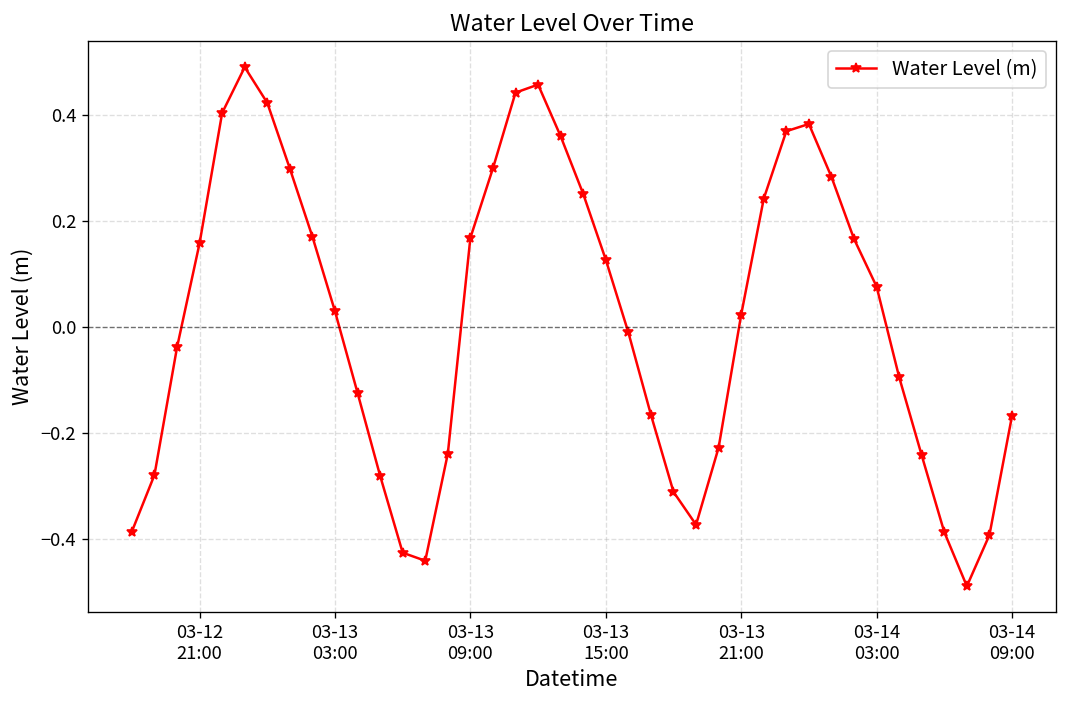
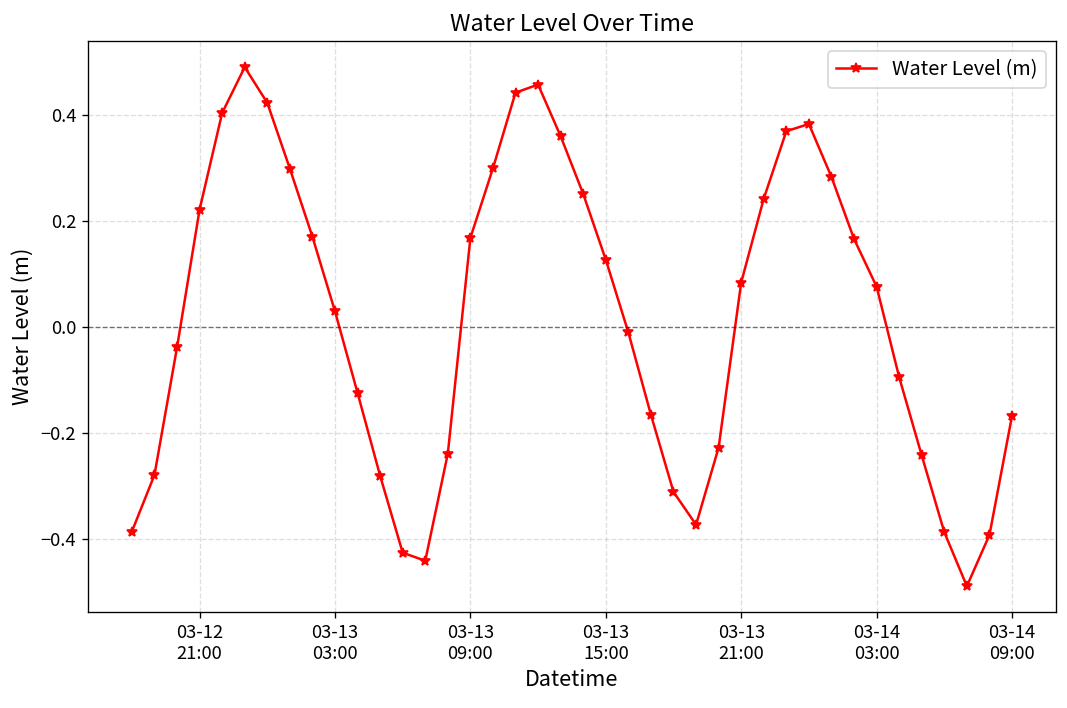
  {
-   "03-12 21:00": 0.16,
+   "03-12 21:00": 0.22,
    "03-13 03:00": 0.03,
    "03-13 09:00": 0.17,
    "03-13 15:00": 0.13,
-   "03-13 21:00": 0.02,
+   "03-13 21:00": 0.08,
    "03-14 03:00": 0.08,
    "03-14 09:00": -0.17
  }
